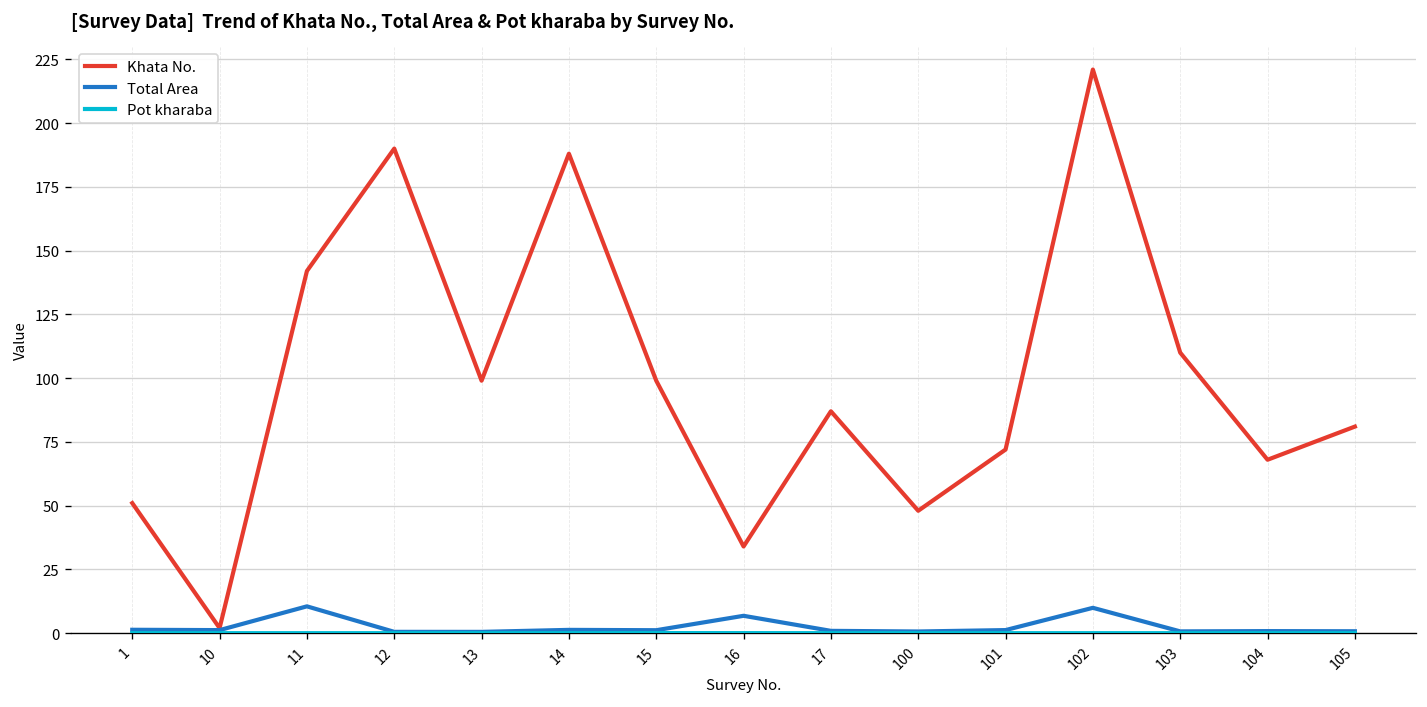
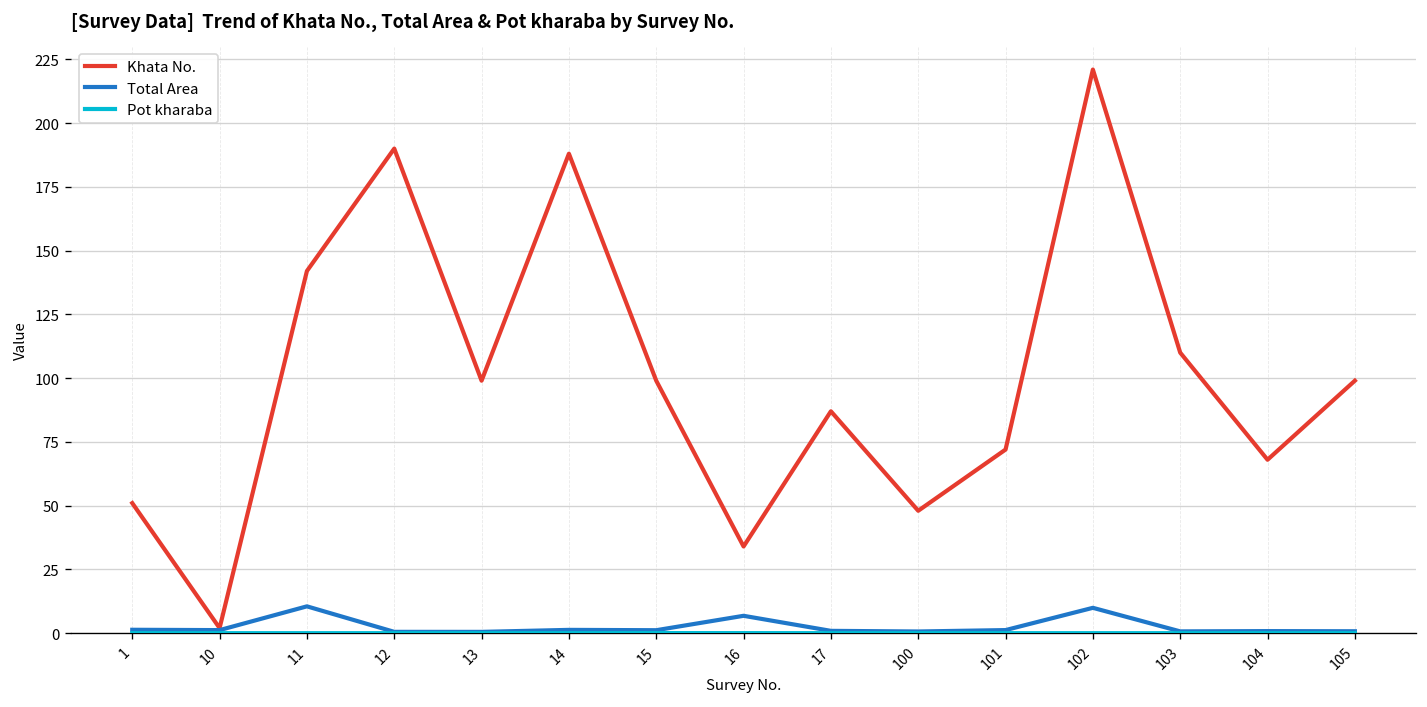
  {
    "Khata No.": {
      "1": 51,
      "11": 142,
      "12": 190,
      "13": 99,
      "14": 188,
      "15": 99,
      "16": 34,
      "17": 87,
      "100": 48,
      "101": 72,
      "102": 221,
      "103": 110,
      "104": 68,
-     "105": 81
+     "105": 99
    },
    "Total Area": {
      "1": 1,
      "11": 11,
      "14": 1,
      "16": 7,
      "101": 1,
      "102": 10
    },
    "Pot kharaba": {
      "1": 0,
      "10": 0,
      "11": 0,
      "14": 0,
      "16": 0,
      "101": 0,
      "102": 0
    }
  }
